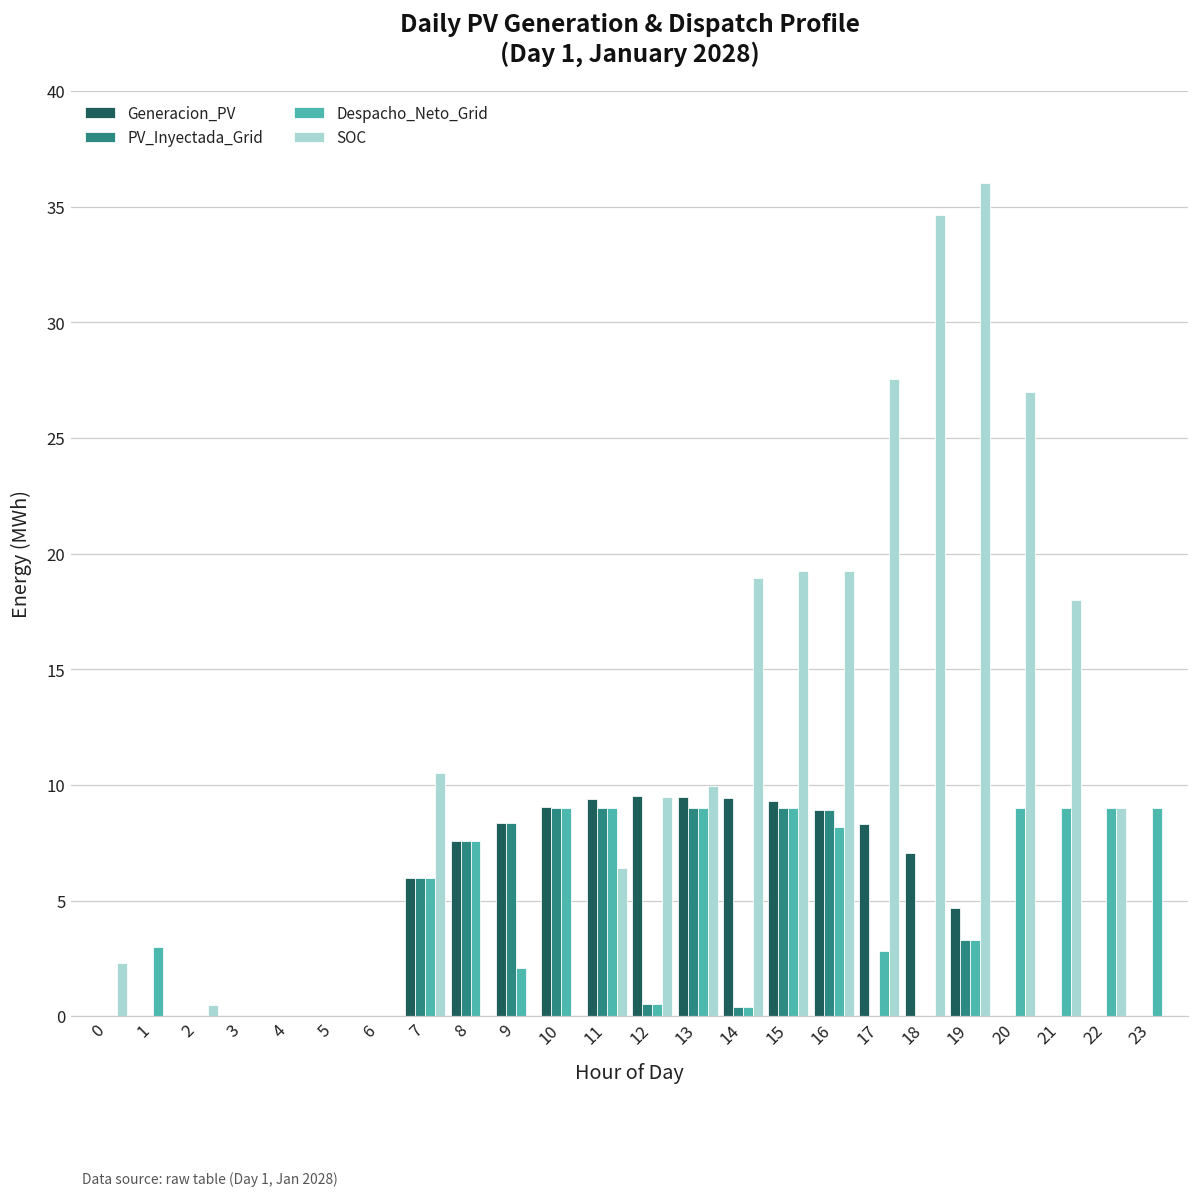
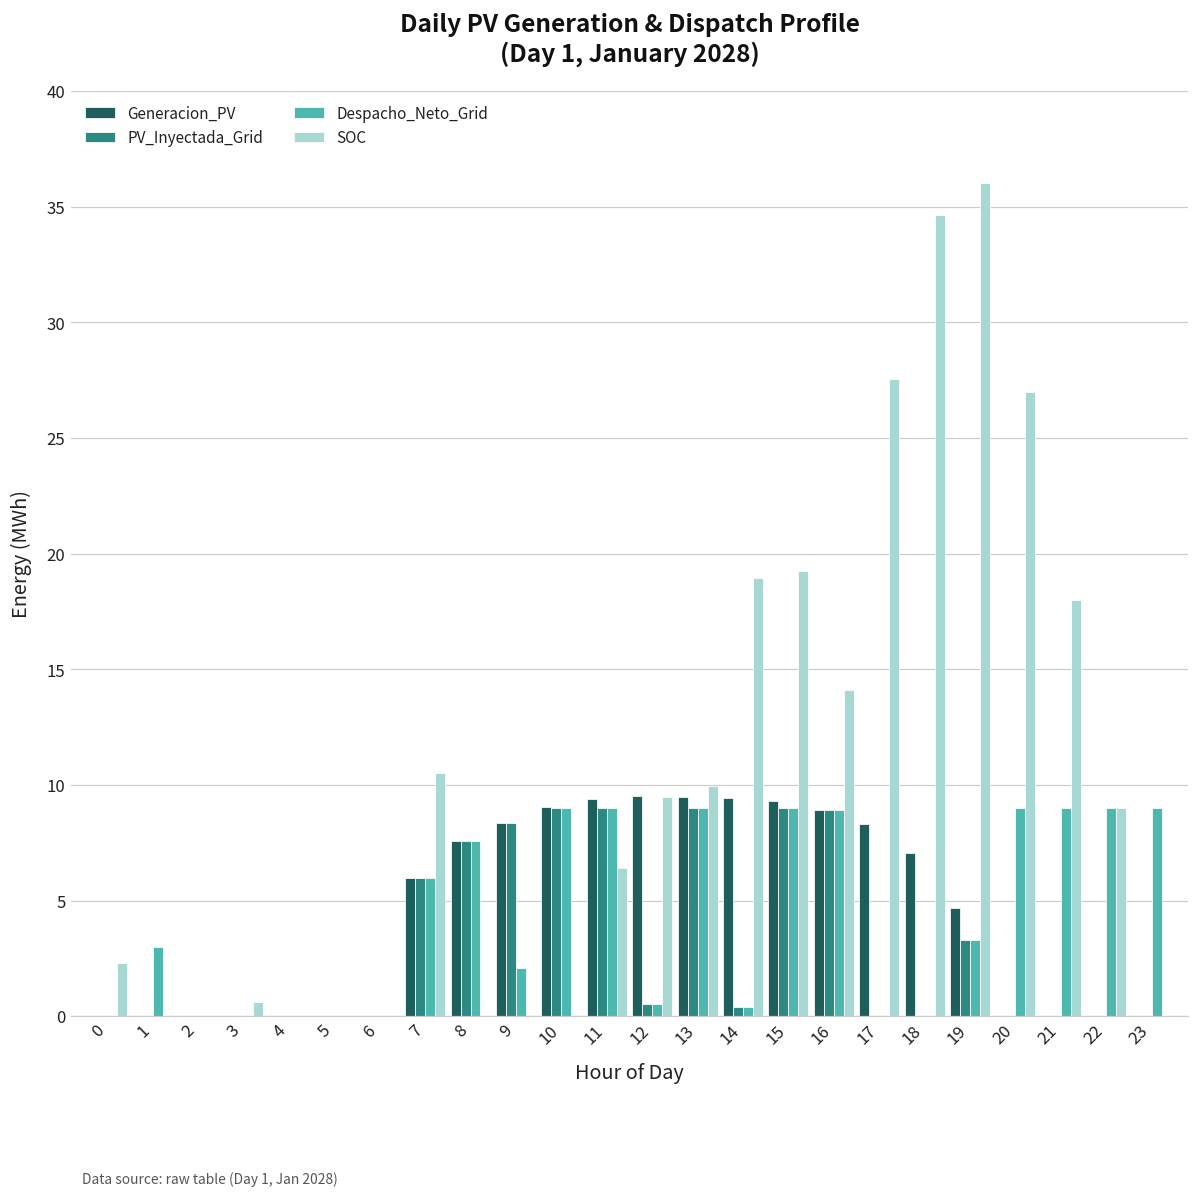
  {
    "Despacho_Neto_Grid": {
      "0": 0.0,
      "1": 3.0,
      "2": 0.0,
      "3": 0.0,
      "4": 0.0,
      "5": 0.0,
      "6": 0.0,
      "7": 6.0,
      "8": 7.6,
      "9": 2.1,
      "10": 9.0,
      "11": 9.0,
      "12": 0.5,
      "13": 9.0,
      "14": 0.4,
      "15": 9.0,
-     "16": 8.2,
-     "17": 2.8,
+     "16": 8.9,
+     "17": 0.0,
      "18": 0.0,
      "19": 3.3,
      "20": 9.0,
      "21": 9.0,
      "22": 9.0,
      "23": 9.0
    },
    "SOC": {
      "0": 2.3,
      "1": 0.0,
-     "2": 0.5,
-     "3": 0.0,
+     "2": 0.0,
+     "3": 0.6,
      "4": 0.0,
      "5": 0.0,
      "6": 0.0,
      "7": 10.5,
      "8": 0.0,
      "9": 0.0,
      "11": 6.4,
      "12": 9.5,
      "13": 10.0,
      "14": 19.0,
      "15": 19.3,
-     "16": 19.3,
+     "16": 14.1,
      "17": 27.6,
      "18": 34.6,
      "19": 36.0,
      "20": 27.0,
      "21": 18.0,
      "22": 9.0,
      "23": 0.0
    }
  }
